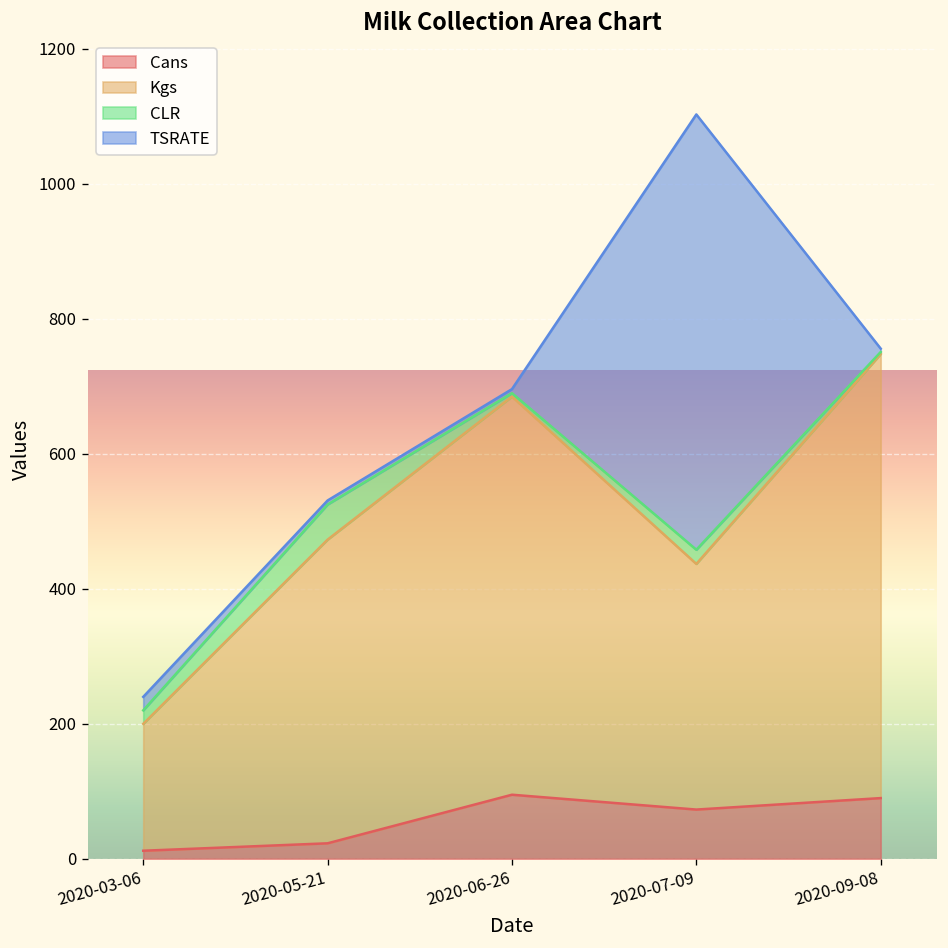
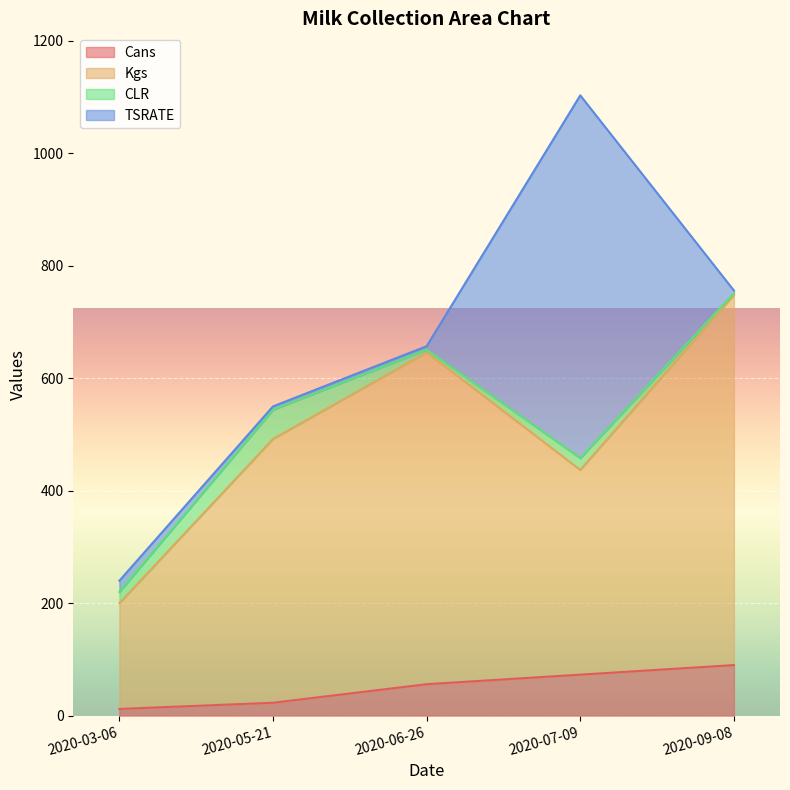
  {
    "Cans": {
      "2020-03-06": 10,
      "2020-05-21": 20,
-     "2020-06-26": 100,
+     "2020-06-26": 60,
      "2020-07-09": 70,
      "2020-09-08": 90
    },
    "Kgs": {
      "2020-03-06": 190,
-     "2020-05-21": 450,
+     "2020-05-21": 470,
      "2020-06-26": 590,
      "2020-07-09": 360
    },
    "CLR": {
      "2020-03-06": 20,
      "2020-05-21": 50,
      "2020-06-26": 10,
      "2020-07-09": 20
    },
    "TSRATE": {
      "2020-03-06": 20,
      "2020-05-21": 10,
      "2020-06-26": 10,
      "2020-07-09": 650,
      "2020-09-08": 10
    }
  }
